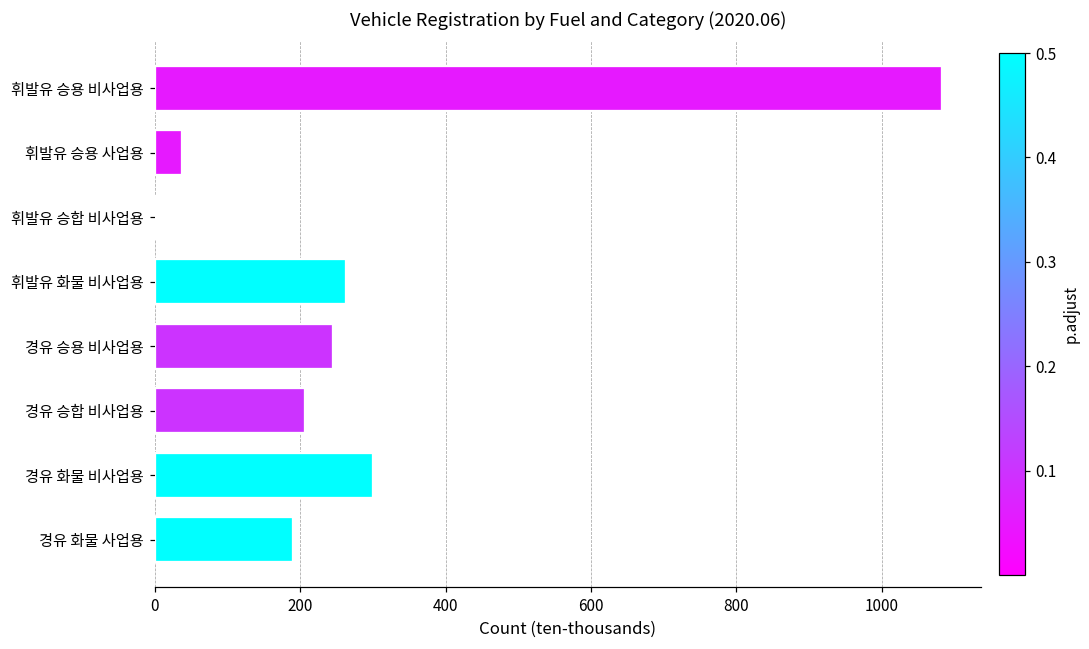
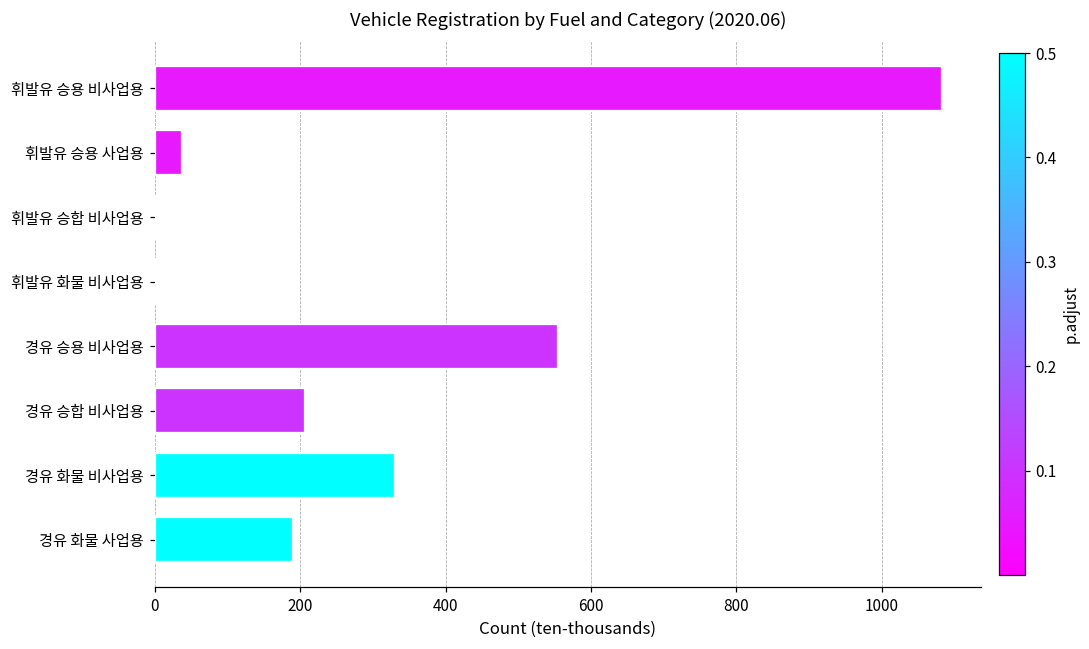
  {
    "휘발유 승용 비사업용": 1080,
    "휘발유 승용 사업용": 40,
-   "휘발유 화물 비사업용": 260,
-   "경유 승용 비사업용": 240,
+   "휘발유 화물 비사업용": 0,
+   "경유 승용 비사업용": 550,
    "경유 승합 비사업용": 210,
-   "경유 화물 비사업용": 300,
+   "경유 화물 비사업용": 330,
    "경유 화물 사업용": 190
  }
